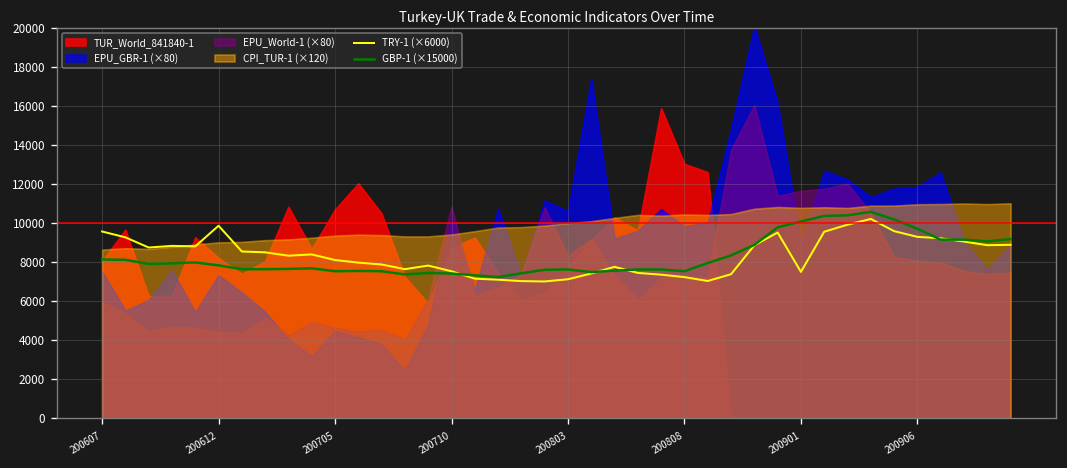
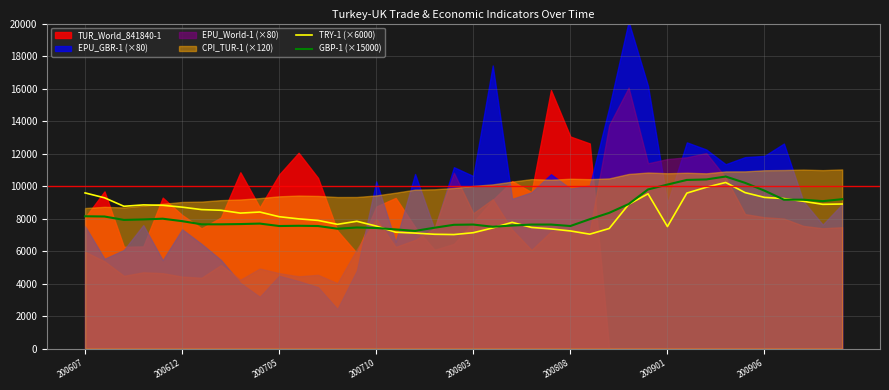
  {
    "TRY-1 (×6000)": {
      "200607": 9600,
-     "200612": 9900,
+     "200612": 8700,
      "200705": 8100,
      "200803": 7100,
      "200901": 7500,
      "200906": 9300
    },
    "TUR_World_841840-1": {
      "200612": 8200,
      "200705": 10700,
      "200710": 8700,
      "200808": 13100,
      "200901": 0,
      "200906": 0
    },
    "EPU_GBR-1 (×80)": {
      "200607": 7500,
      "200612": 7300,
      "200705": 4500,
      "200710": 10300,
      "200803": 10600,
      "200808": 9800,
      "200901": 9000,
      "200906": 11900
    },
    "GBP-1 (×15000)": {
      "200612": 7800,
      "200705": 7500,
      "200808": 7500,
      "200901": 10100,
      "200906": 9700
    },
    "EPU_World-1 (×80)": {
      "200607": 6000,
      "200612": 4400,
      "200705": 4600,
-     "200710": 10900,
+     "200710": 8000,
      "200803": 8300,
      "200901": 11700,
      "200906": 8100
    },
    "CPI_TUR-1 (×120)": {
      "200607": 8700,
      "200612": 9000,
      "200705": 9400,
      "200710": 9400,
      "200803": 10000,
      "200808": 10500,
      "200901": 10800,
      "200906": 11000
    }
  }
